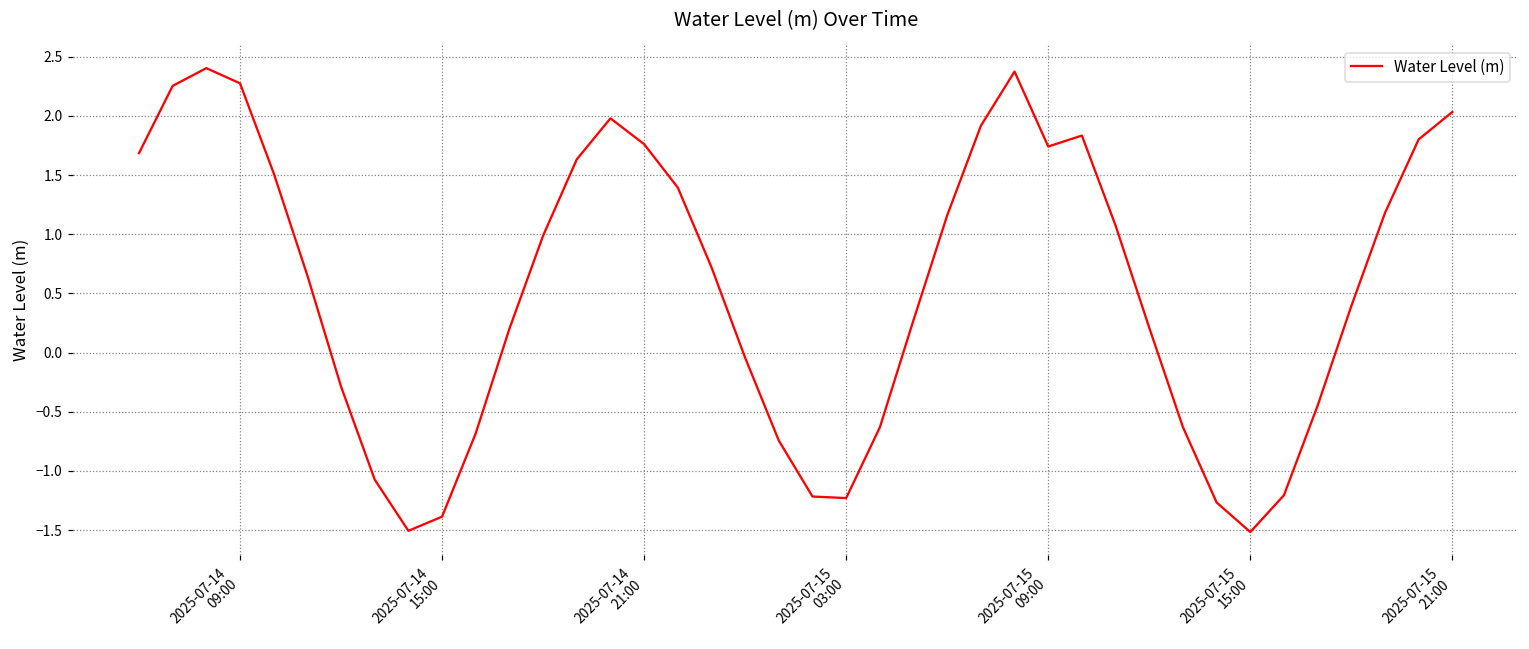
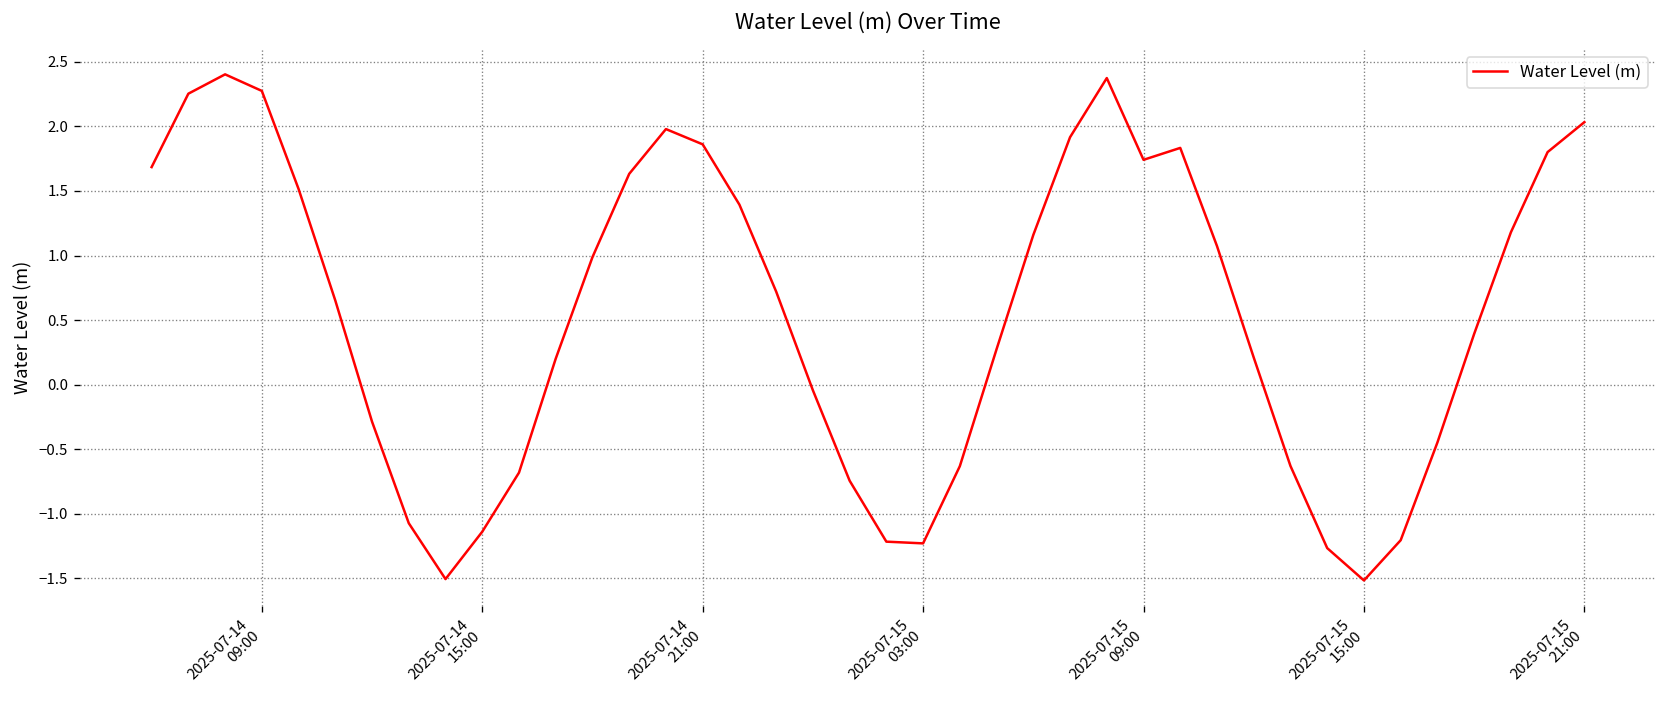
  {
    "2025-07-14 09:00": 2.27,
-   "2025-07-14 15:00": -1.39,
-   "2025-07-14 21:00": 1.76,
+   "2025-07-14 15:00": -1.14,
+   "2025-07-14 21:00": 1.86,
    "2025-07-15 03:00": -1.23,
    "2025-07-15 09:00": 1.74,
    "2025-07-15 15:00": -1.52,
    "2025-07-15 21:00": 2.03
  }
